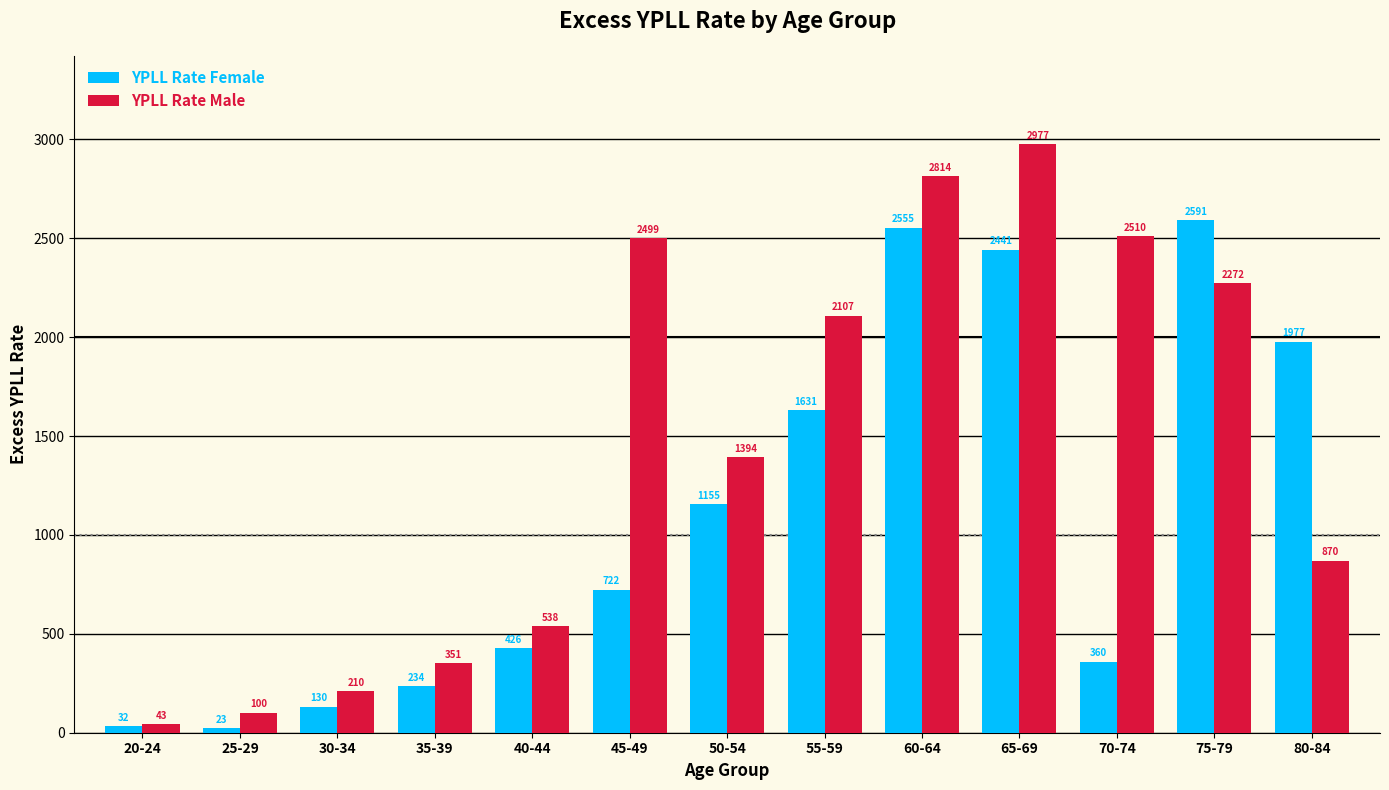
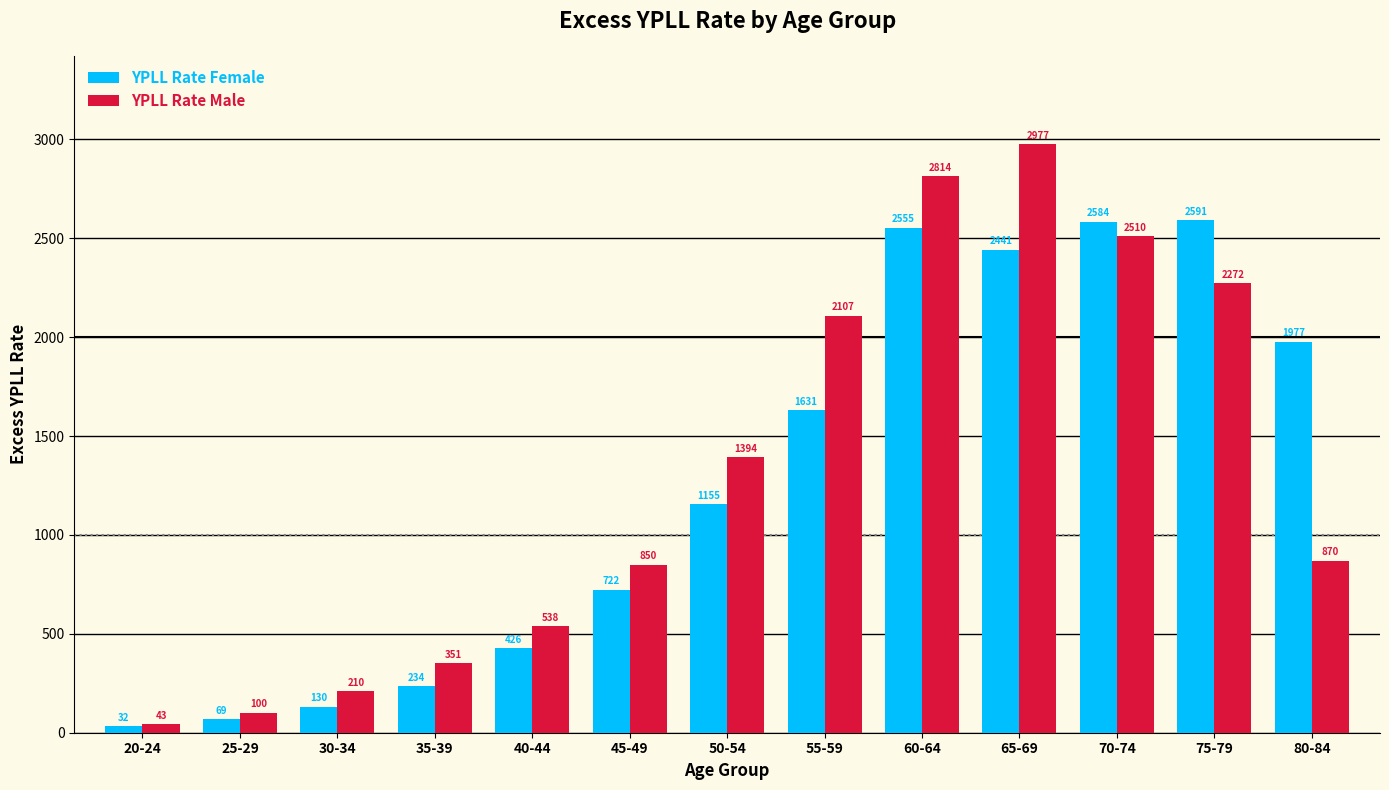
  {
    "YPLL Rate Female": {
      "20-24": 32,
-     "25-29": 23,
+     "25-29": 69,
      "30-34": 130,
      "35-39": 234,
      "40-44": 426,
      "45-49": 722,
      "50-54": 1155,
      "55-59": 1631,
      "60-64": 2555,
      "65-69": 2441,
-     "70-74": 360,
+     "70-74": 2584,
      "75-79": 2591,
      "80-84": 1977
    },
    "YPLL Rate Male": {
      "20-24": 43,
      "25-29": 100,
      "30-34": 210,
      "35-39": 351,
      "40-44": 538,
-     "45-49": 2499,
+     "45-49": 850,
      "50-54": 1394,
      "55-59": 2107,
      "60-64": 2814,
      "65-69": 2977,
      "70-74": 2510,
      "75-79": 2272,
      "80-84": 870
    }
  }
